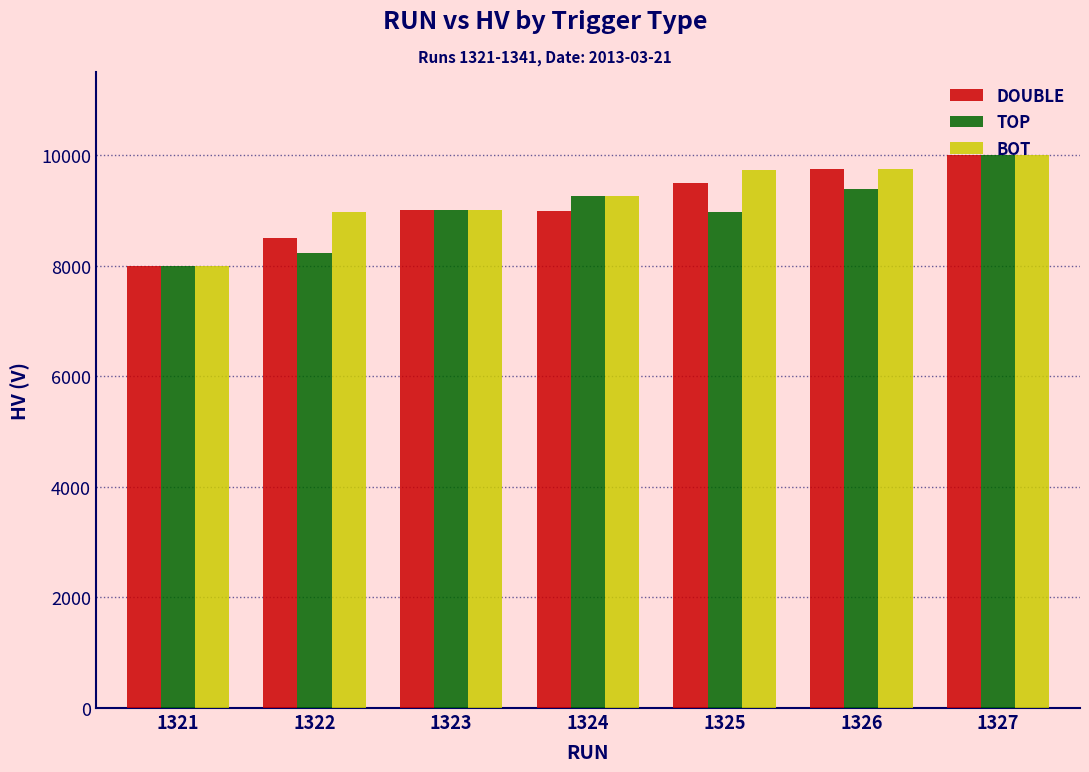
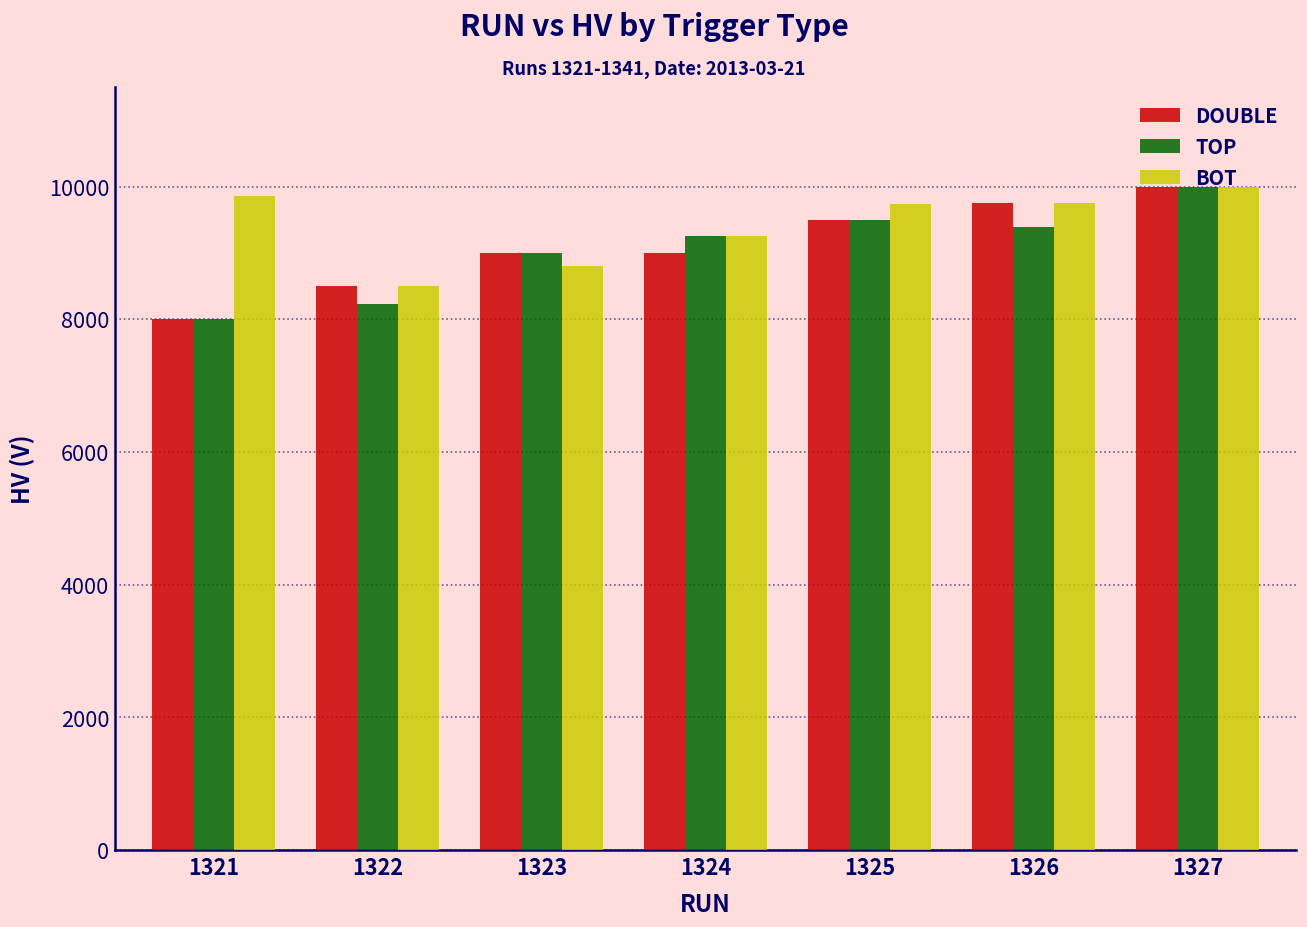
  {
    "DOUBLE": {
      "1321": 8000,
      "1322": 8500,
      "1323": 9000,
      "1324": 9000,
      "1325": 9500,
      "1326": 9800
    },
    "TOP": {
      "1321": 8000,
      "1322": 8200,
      "1323": 9000,
      "1324": 9300,
-     "1325": 9000,
+     "1325": 9500,
      "1326": 9400
    },
    "BOT": {
-     "1321": 8000,
-     "1322": 9000,
-     "1323": 9000,
+     "1321": 9900,
+     "1322": 8500,
+     "1323": 8800,
      "1324": 9300,
      "1325": 9700,
      "1326": 9800
    }
  }
